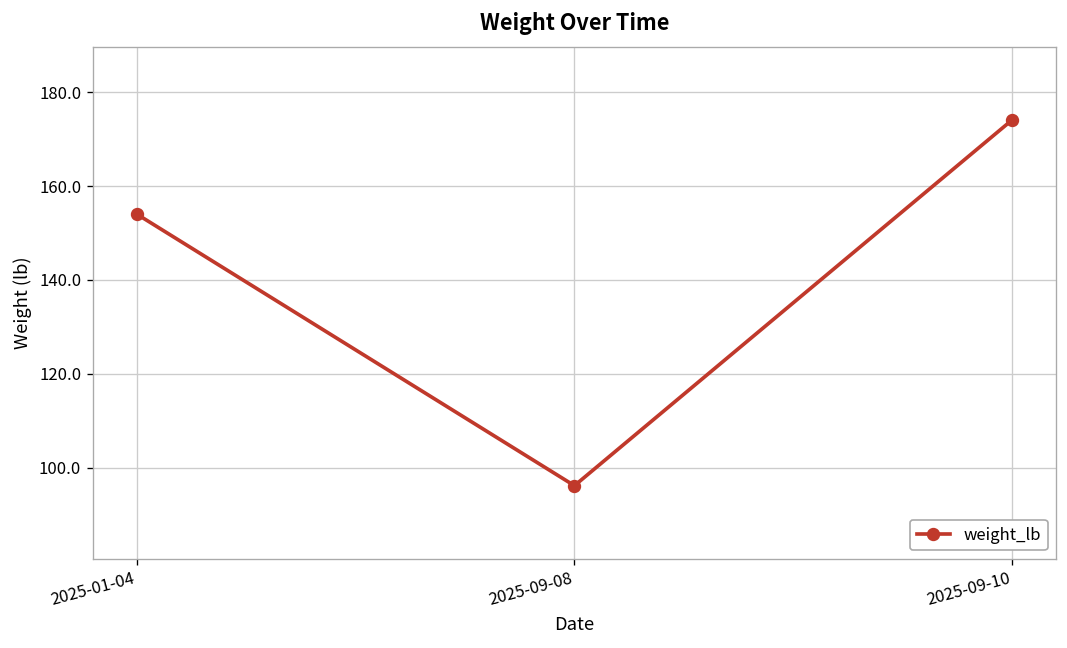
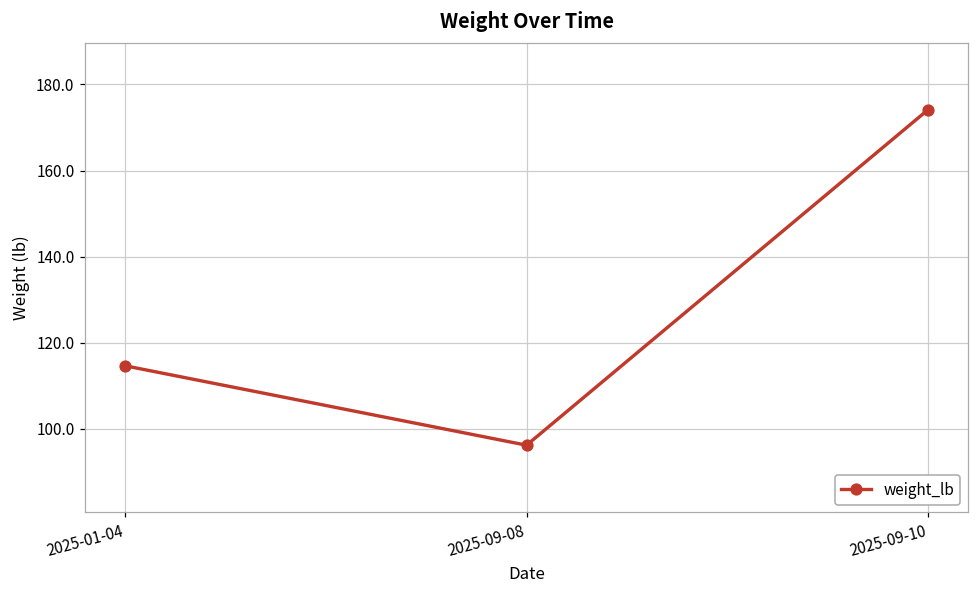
  {
-   "2025-01-04": 154,
+   "2025-01-04": 115,
    "2025-09-08": 96,
    "2025-09-10": 174
  }
